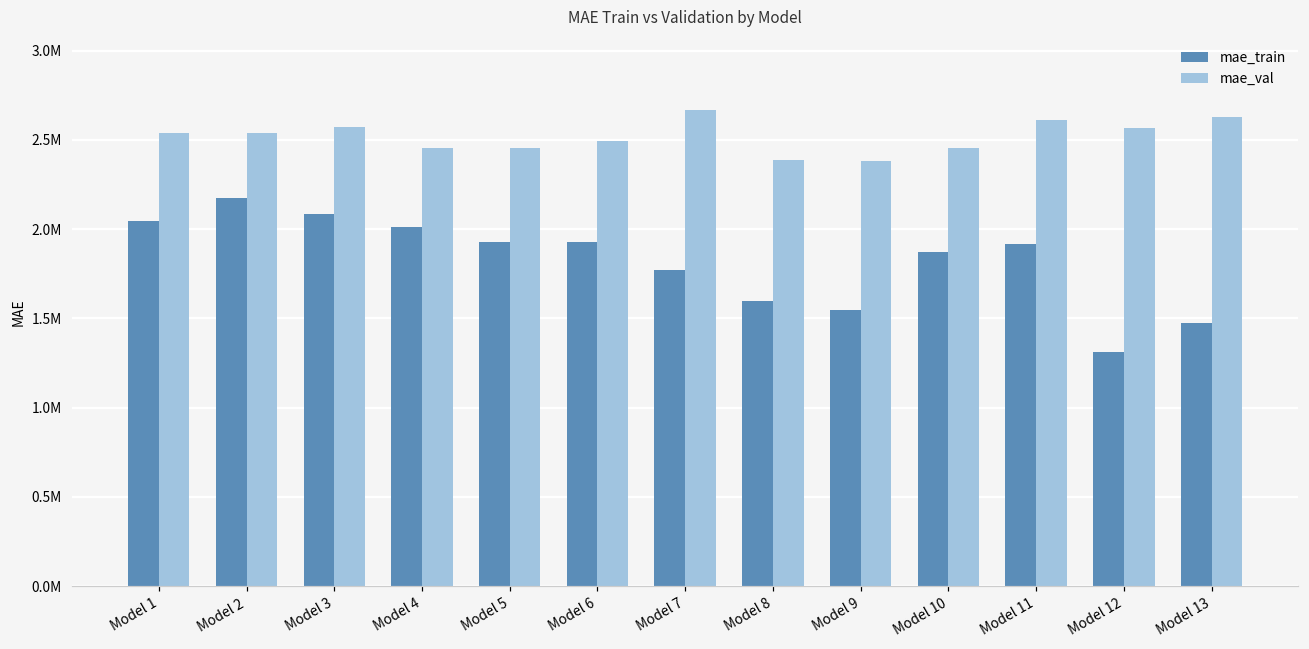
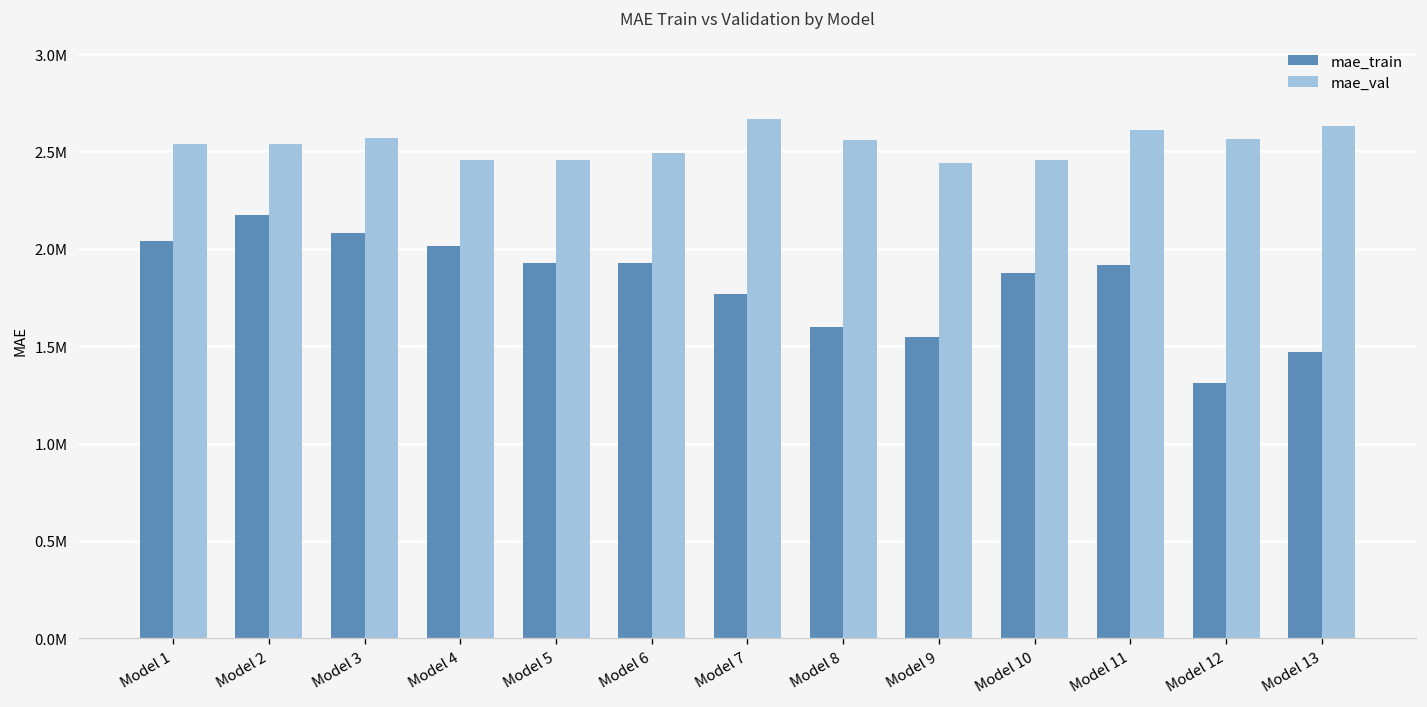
  {
    "mae_train": {
      "Model 1": 2040000,
      "Model 2": 2170000,
      "Model 3": 2080000,
      "Model 4": 2010000,
      "Model 5": 1930000,
      "Model 6": 1930000,
      "Model 7": 1770000,
      "Model 8": 1600000,
      "Model 9": 1550000,
      "Model 10": 1870000,
      "Model 11": 1910000,
      "Model 12": 1310000,
      "Model 13": 1470000
    },
    "mae_val": {
      "Model 1": 2540000,
      "Model 2": 2540000,
      "Model 3": 2570000,
      "Model 4": 2460000,
      "Model 5": 2460000,
      "Model 6": 2490000,
      "Model 7": 2670000,
-     "Model 8": 2390000,
-     "Model 9": 2380000,
+     "Model 8": 2560000,
+     "Model 9": 2440000,
      "Model 10": 2460000,
      "Model 11": 2610000,
      "Model 12": 2570000,
      "Model 13": 2630000
    }
  }
